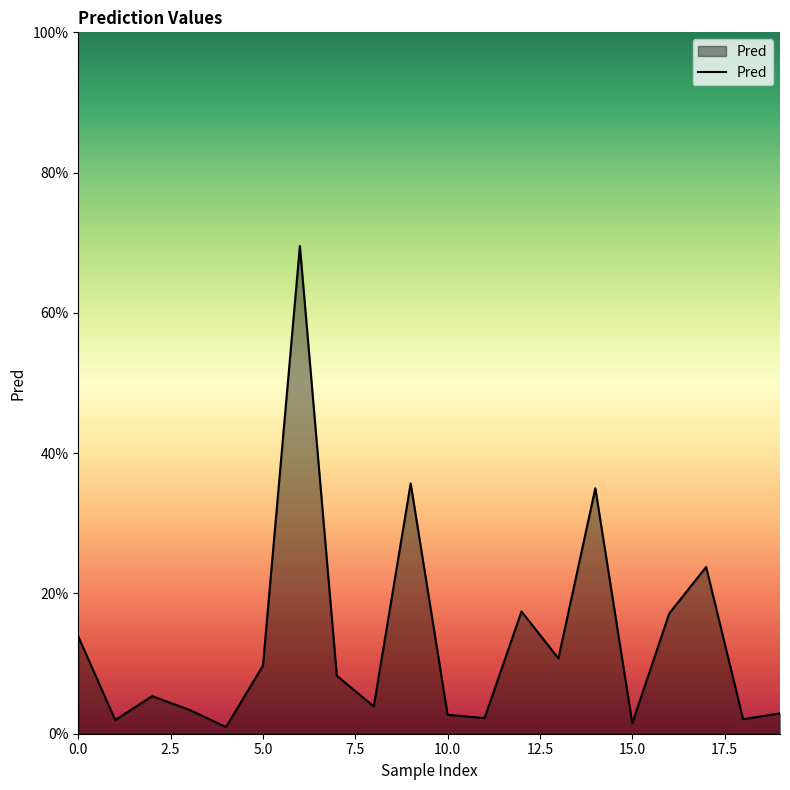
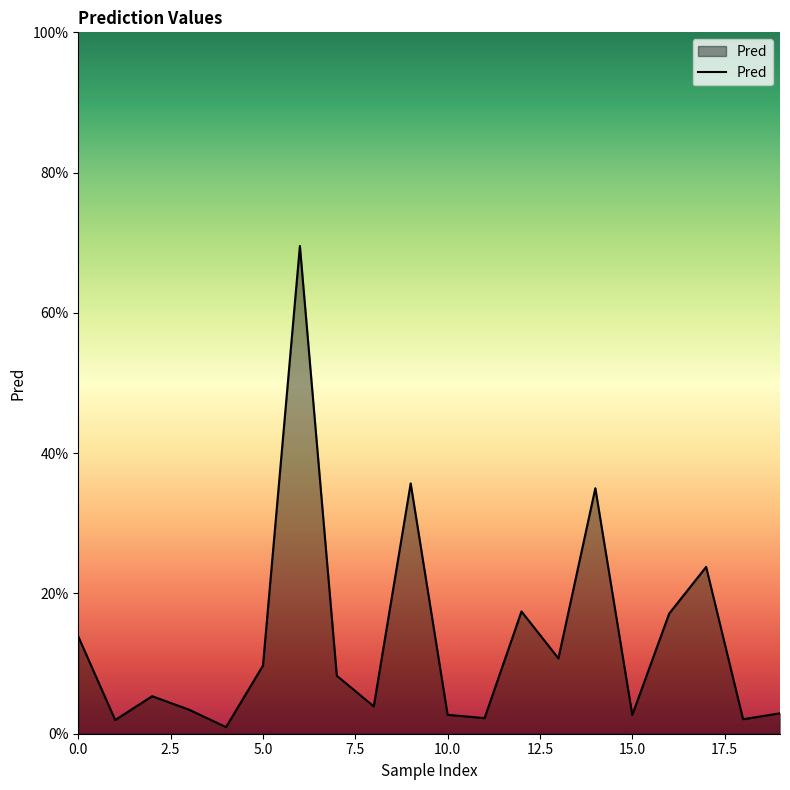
  {
    "0.0": "14%",
    "5.0": "10%",
    "10.0": "3%",
-   "15.0": "1%"
+   "15.0": "3%"
  }
